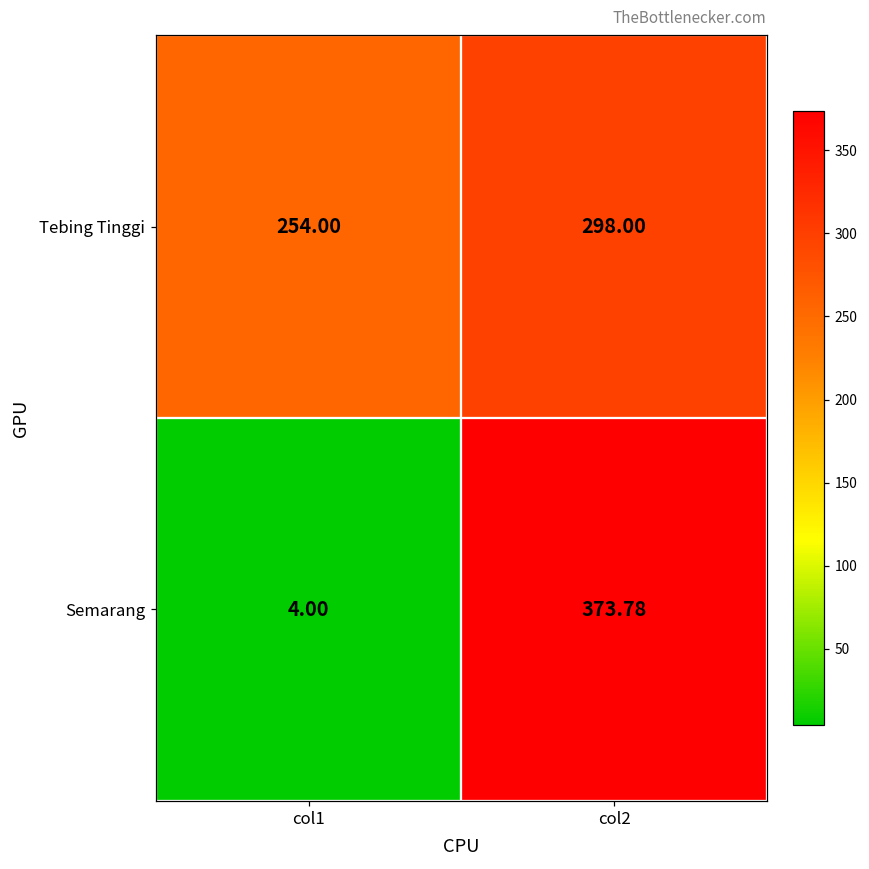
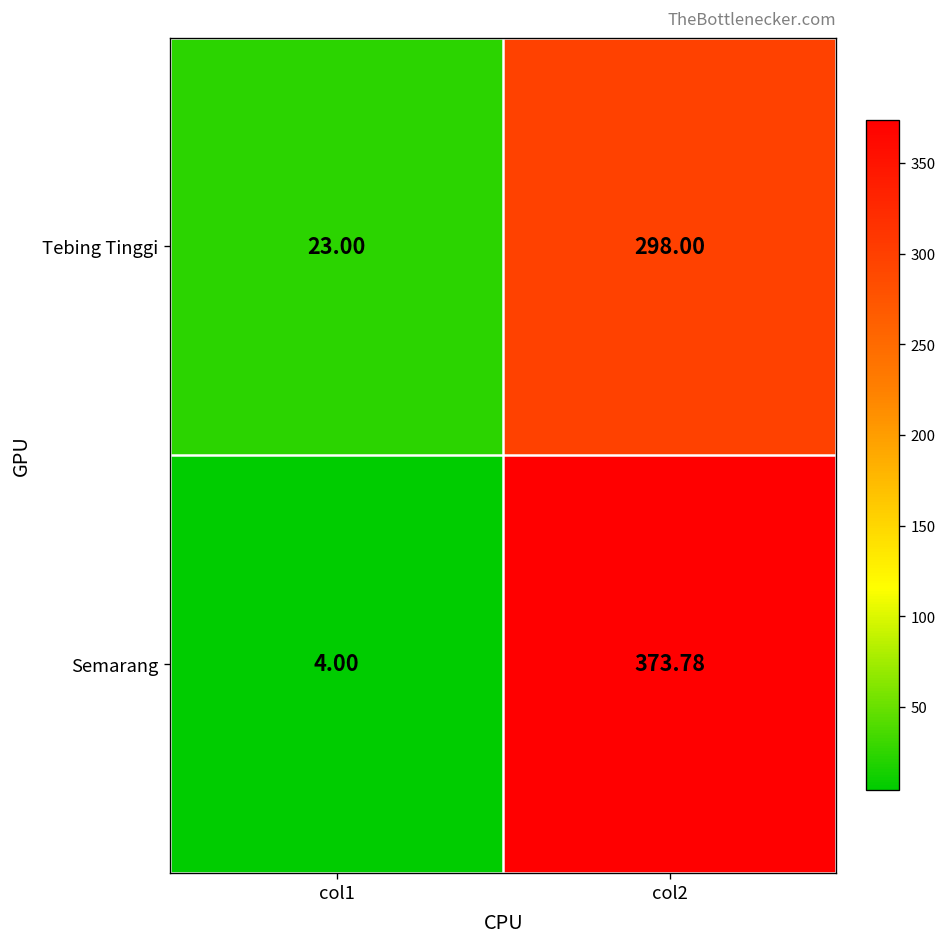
  {
    "Tebing Tinggi": {
-     "col1": 254.00,
+     "col1": 23.00,
      "col2": 298.00
    },
    "Semarang": {
      "col1": 4.00,
      "col2": 373.78
    }
  }
